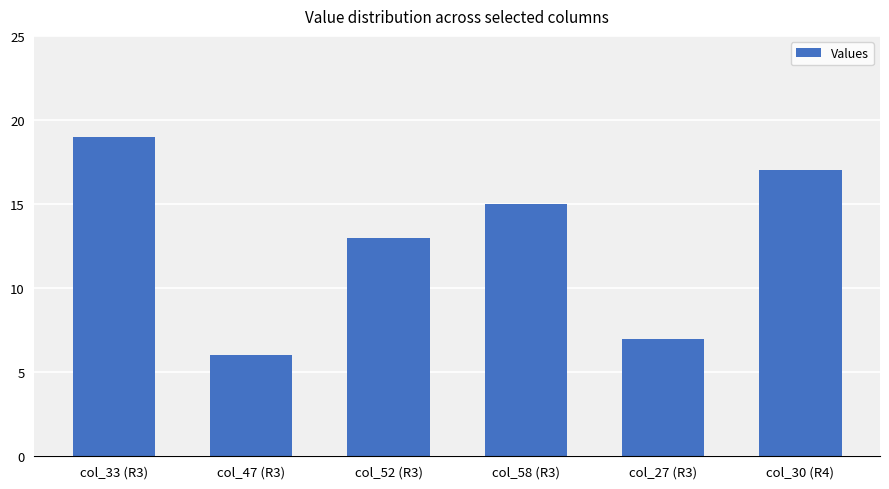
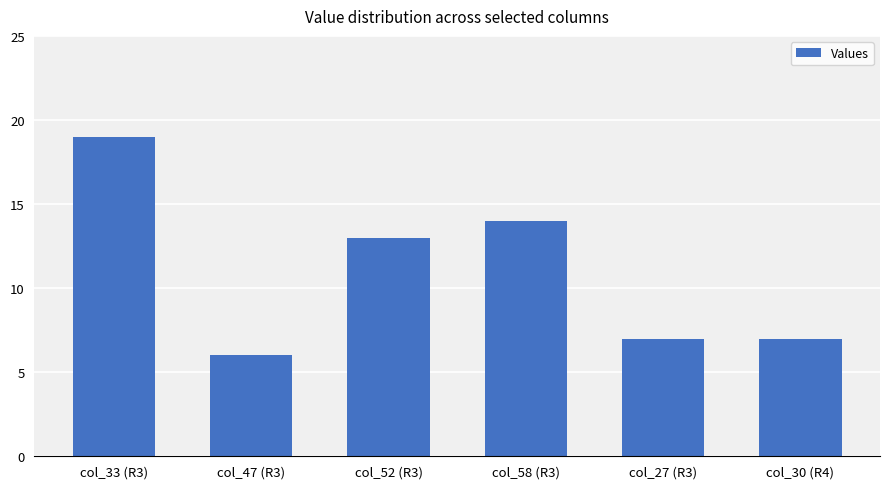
  {
    "col_33 (R3)": 19,
    "col_47 (R3)": 6,
    "col_52 (R3)": 13,
-   "col_58 (R3)": 15,
+   "col_58 (R3)": 14,
    "col_27 (R3)": 7,
-   "col_30 (R4)": 17
+   "col_30 (R4)": 7
  }
